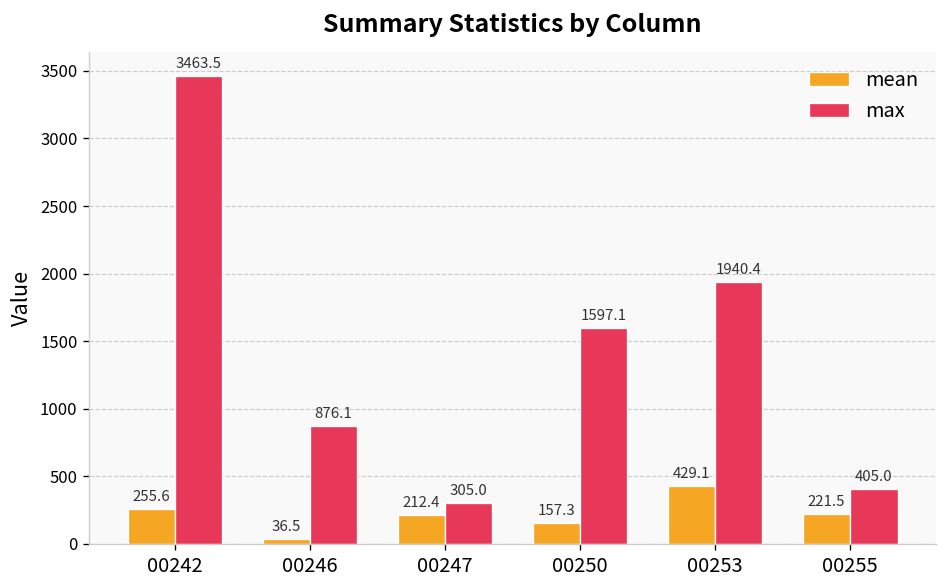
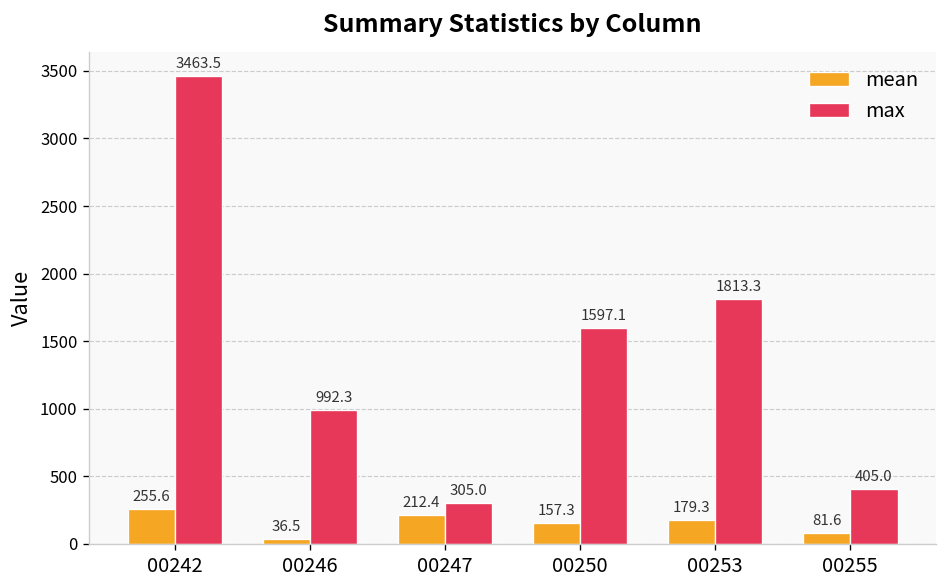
  {
    "mean": {
      "00242": 255.6,
      "00246": 36.5,
      "00247": 212.4,
      "00250": 157.3,
-     "00253": 429.1,
-     "00255": 221.5
+     "00253": 179.3,
+     "00255": 81.6
    },
    "max": {
      "00242": 3463.5,
-     "00246": 876.1,
+     "00246": 992.3,
      "00247": 305.0,
      "00250": 1597.1,
-     "00253": 1940.4,
+     "00253": 1813.3,
      "00255": 405.0
    }
  }
